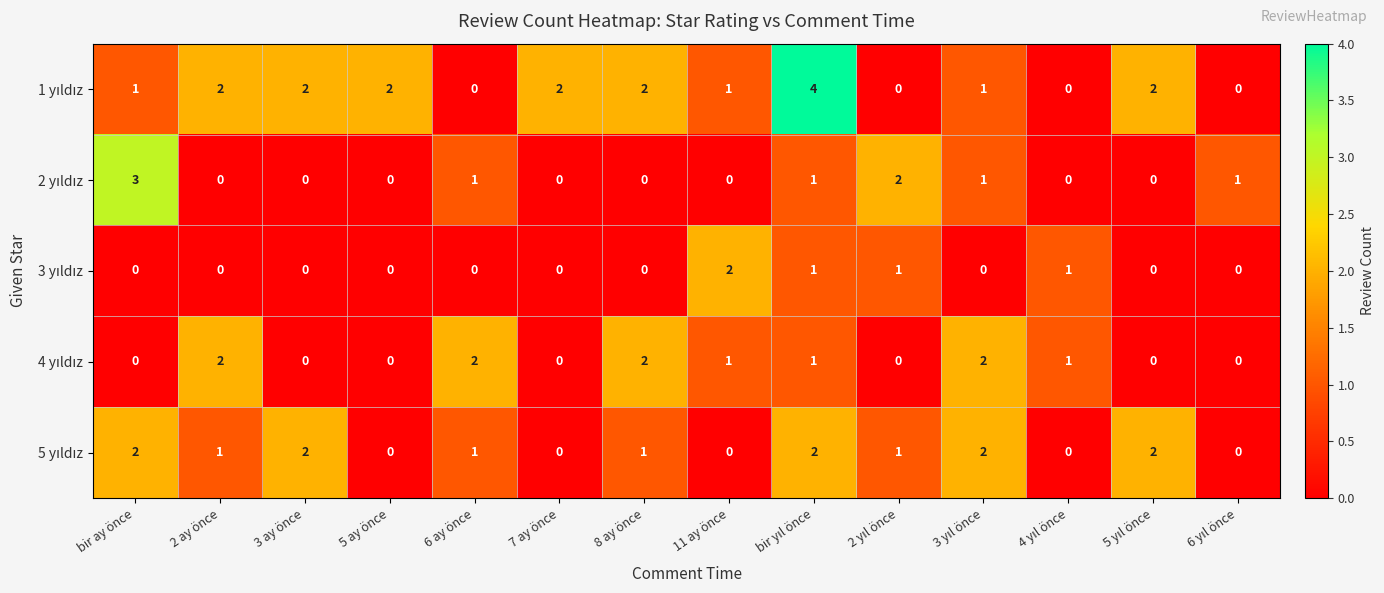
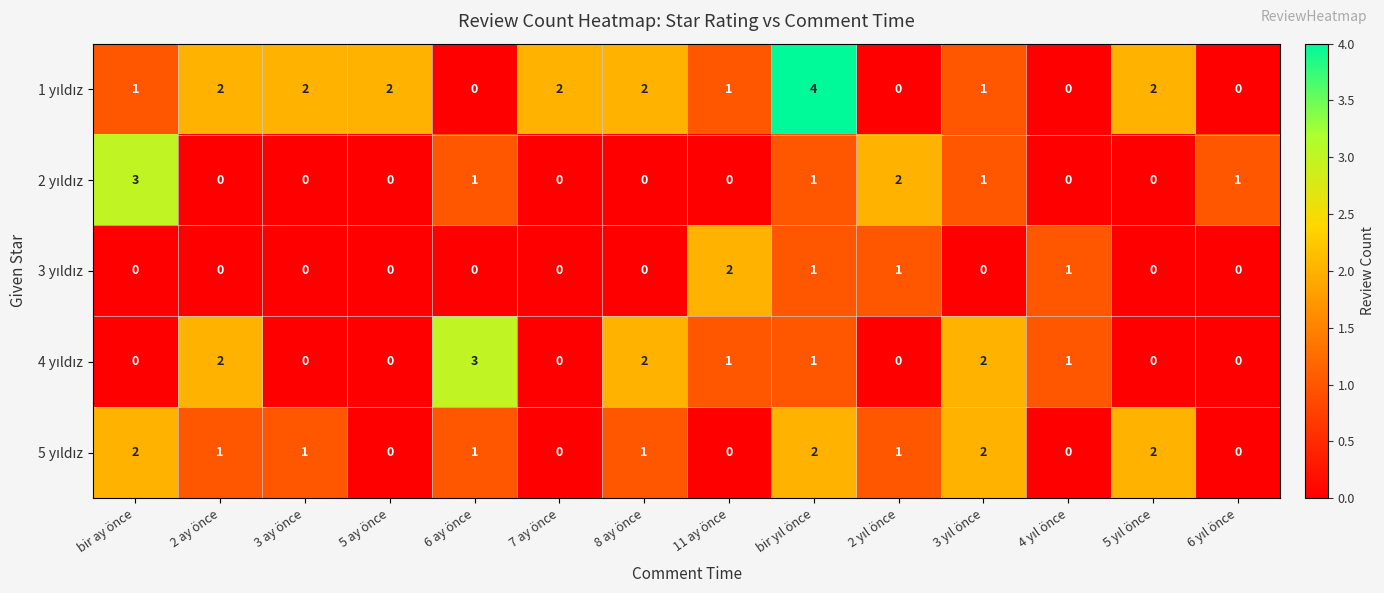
  {
    "1 yıldız": {
      "bir ay önce": 1,
      "2 ay önce": 2,
      "3 ay önce": 2,
      "5 ay önce": 2,
      "6 ay önce": 0,
      "7 ay önce": 2,
      "8 ay önce": 2,
      "11 ay önce": 1,
      "bir yıl önce": 4,
      "2 yıl önce": 0,
      "3 yıl önce": 1,
      "4 yıl önce": 0,
      "5 yıl önce": 2,
      "6 yıl önce": 0
    },
    "2 yıldız": {
      "bir ay önce": 3,
      "2 ay önce": 0,
      "3 ay önce": 0,
      "5 ay önce": 0,
      "6 ay önce": 1,
      "7 ay önce": 0,
      "8 ay önce": 0,
      "11 ay önce": 0,
      "bir yıl önce": 1,
      "2 yıl önce": 2,
      "3 yıl önce": 1,
      "4 yıl önce": 0,
      "5 yıl önce": 0,
      "6 yıl önce": 1
    },
    "3 yıldız": {
      "bir ay önce": 0,
      "2 ay önce": 0,
      "3 ay önce": 0,
      "5 ay önce": 0,
      "6 ay önce": 0,
      "7 ay önce": 0,
      "8 ay önce": 0,
      "11 ay önce": 2,
      "bir yıl önce": 1,
      "2 yıl önce": 1,
      "3 yıl önce": 0,
      "4 yıl önce": 1,
      "5 yıl önce": 0,
      "6 yıl önce": 0
    },
    "4 yıldız": {
      "bir ay önce": 0,
      "2 ay önce": 2,
      "3 ay önce": 0,
      "5 ay önce": 0,
-     "6 ay önce": 2,
+     "6 ay önce": 3,
      "7 ay önce": 0,
      "8 ay önce": 2,
      "11 ay önce": 1,
      "bir yıl önce": 1,
      "2 yıl önce": 0,
      "3 yıl önce": 2,
      "4 yıl önce": 1,
      "5 yıl önce": 0,
      "6 yıl önce": 0
    },
    "5 yıldız": {
      "bir ay önce": 2,
      "2 ay önce": 1,
-     "3 ay önce": 2,
+     "3 ay önce": 1,
      "5 ay önce": 0,
      "6 ay önce": 1,
      "7 ay önce": 0,
      "8 ay önce": 1,
      "11 ay önce": 0,
      "bir yıl önce": 2,
      "2 yıl önce": 1,
      "3 yıl önce": 2,
      "4 yıl önce": 0,
      "5 yıl önce": 2,
      "6 yıl önce": 0
    }
  }
